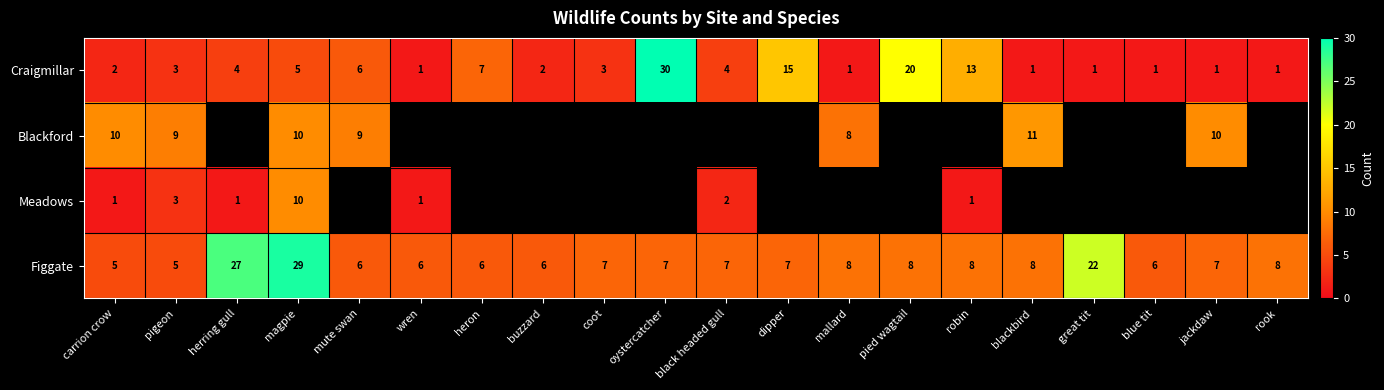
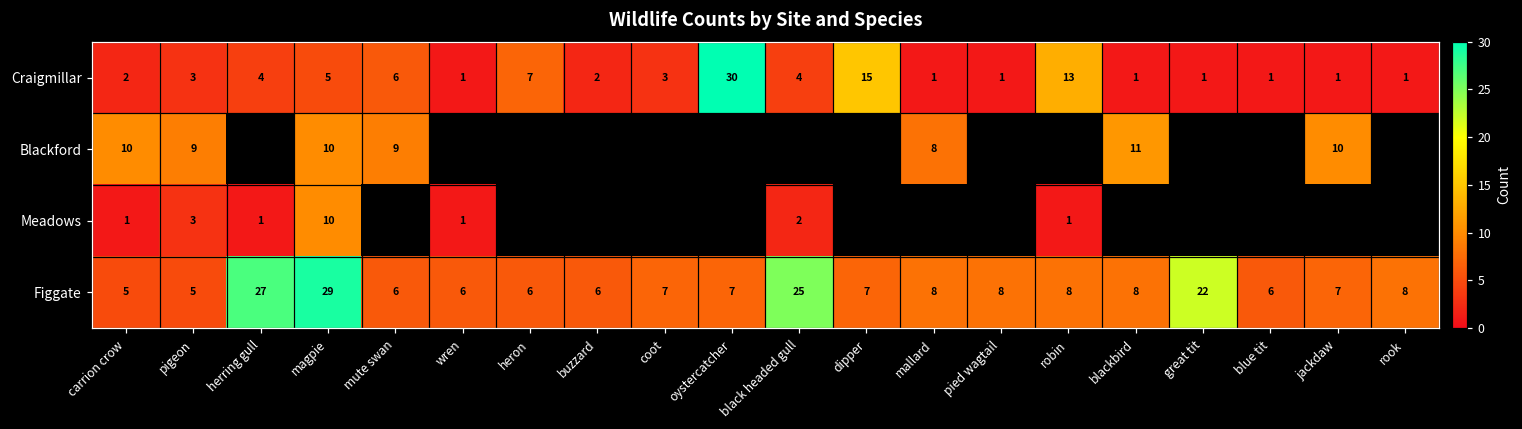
  {
    "Craigmillar": {
      "carrion crow": 2,
      "pigeon": 3,
      "herring gull": 4,
      "magpie": 5,
      "mute swan": 6,
      "wren": 1,
      "heron": 7,
      "buzzard": 2,
      "coot": 3,
      "oystercatcher": 30,
      "black headed gull": 4,
      "dipper": 15,
      "mallard": 1,
-     "pied wagtail": 20,
+     "pied wagtail": 1,
      "robin": 13,
      "blackbird": 1,
      "great tit": 1,
      "blue tit": 1,
      "jackdaw": 1,
      "rook": 1
    },
    "Blackford": {
      "carrion crow": 10,
      "pigeon": 9,
      "magpie": 10,
      "mute swan": 9,
      "mallard": 8,
      "blackbird": 11,
      "jackdaw": 10
    },
    "Meadows": {
      "carrion crow": 1,
      "pigeon": 3,
      "herring gull": 1,
      "magpie": 10,
      "wren": 1,
      "black headed gull": 2,
      "robin": 1
    },
    "Figgate": {
      "carrion crow": 5,
      "pigeon": 5,
      "herring gull": 27,
      "magpie": 29,
      "mute swan": 6,
      "wren": 6,
      "heron": 6,
      "buzzard": 6,
      "coot": 7,
      "oystercatcher": 7,
-     "black headed gull": 7,
+     "black headed gull": 25,
      "dipper": 7,
      "mallard": 8,
      "pied wagtail": 8,
      "robin": 8,
      "blackbird": 8,
      "great tit": 22,
      "blue tit": 6,
      "jackdaw": 7,
      "rook": 8
    }
  }
